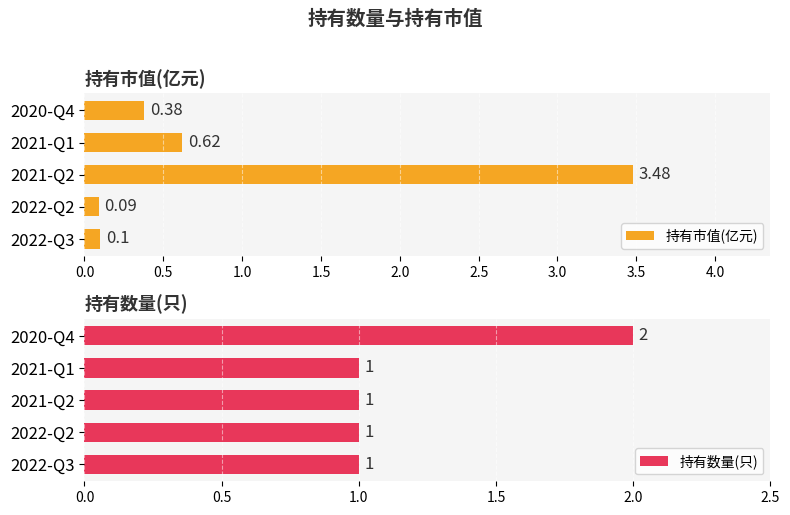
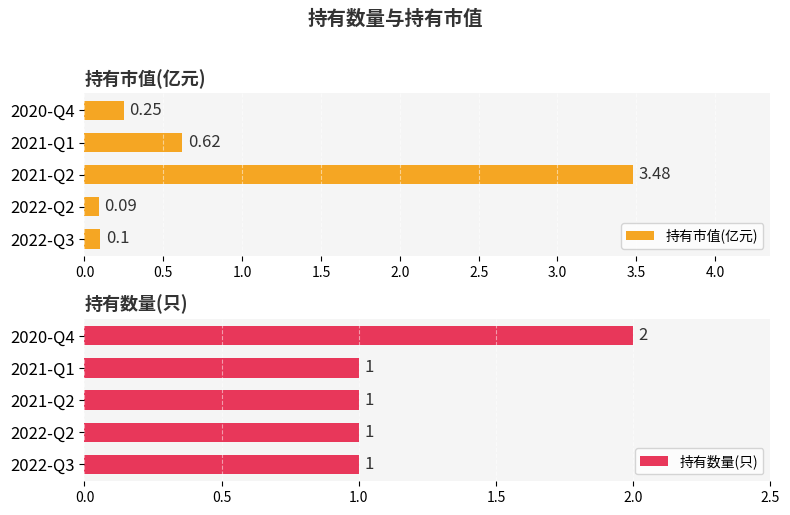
  {
    "持有市值(亿元)": {
-     "2020-Q4": 0.38,
+     "2020-Q4": 0.25,
      "2021-Q1": 0.62,
      "2021-Q2": 3.48,
      "2022-Q2": 0.09,
      "2022-Q3": 0.1
    },
    "持有数量(只)": {
      "2020-Q4": 2,
      "2021-Q1": 1,
      "2021-Q2": 1,
      "2022-Q2": 1,
      "2022-Q3": 1
    }
  }
